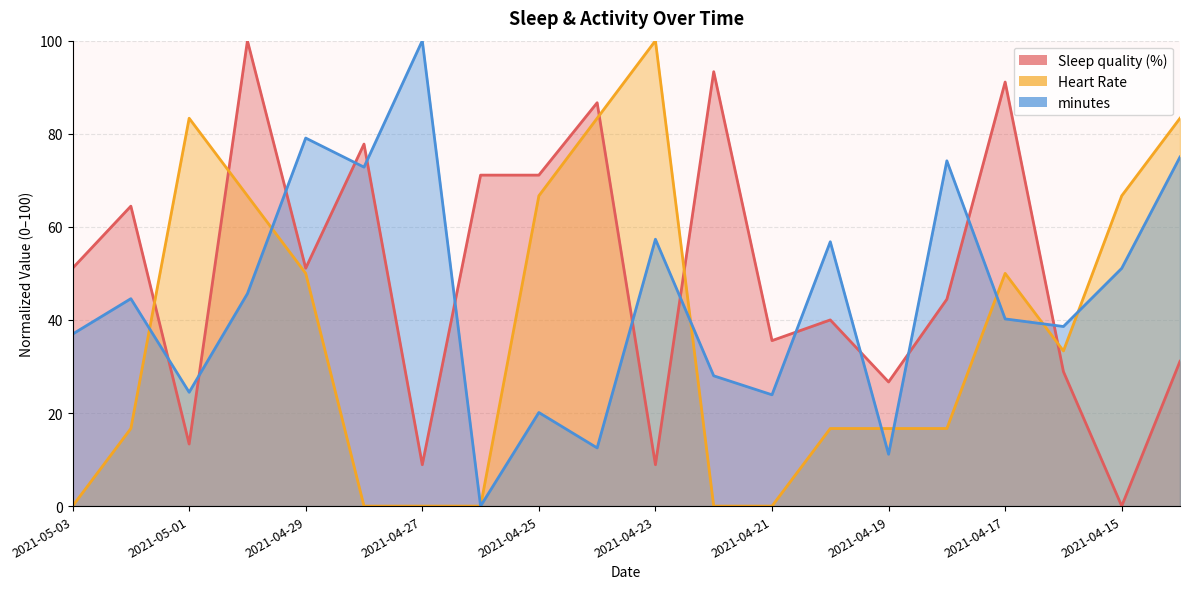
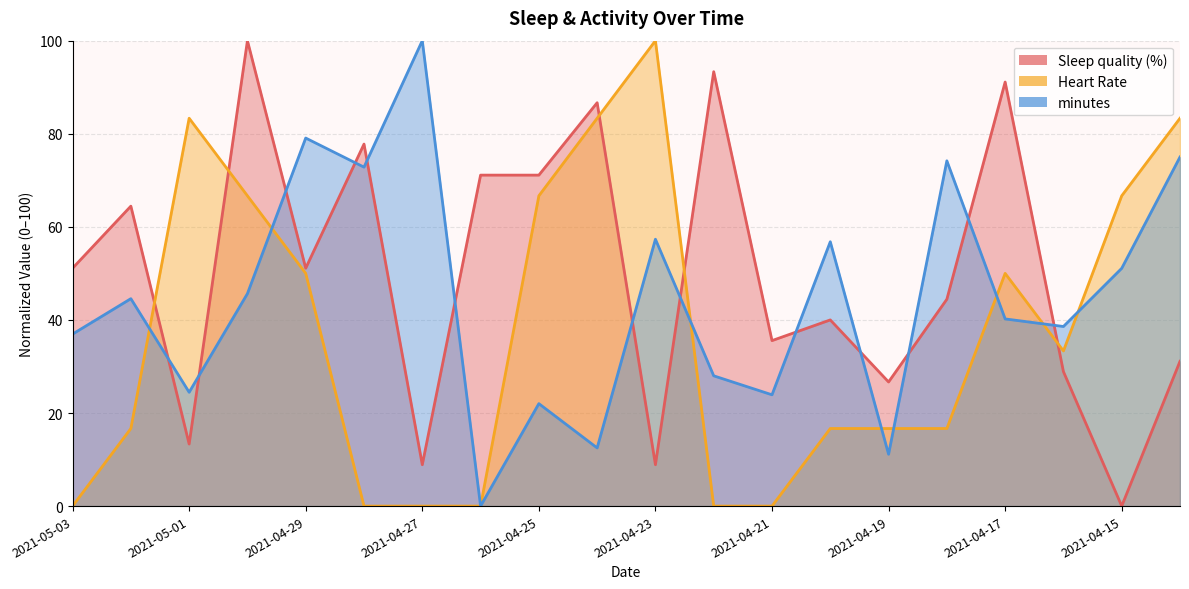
  {
    "minutes": {
      "2021-05-03": 37,
      "2021-05-01": 24,
      "2021-04-29": 79,
      "2021-04-27": 100,
-     "2021-04-25": 20,
+     "2021-04-25": 22,
      "2021-04-23": 57,
      "2021-04-21": 24,
      "2021-04-19": 11,
      "2021-04-17": 40,
      "2021-04-15": 51
    }
  }
